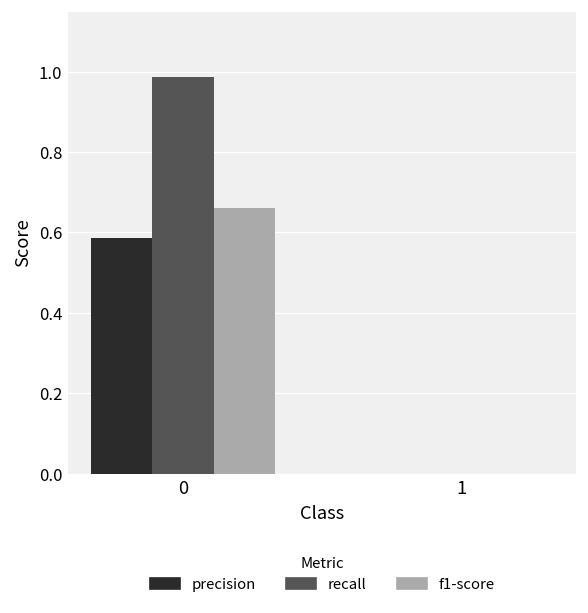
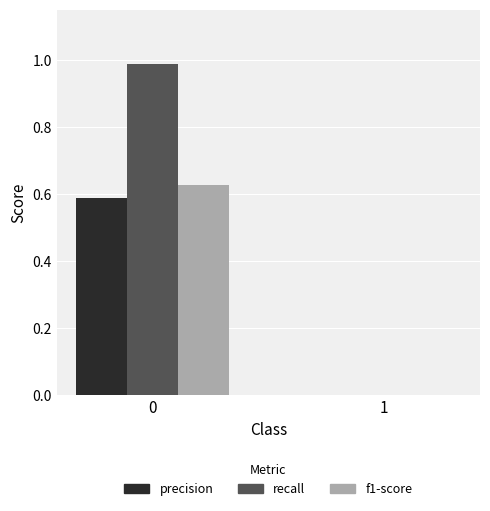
  {
    "precision": {
      "0": 0.59,
      "1": 0.00
    },
    "recall": {
      "0": 0.99,
      "1": 0.00
    },
    "f1-score": {
-     "0": 0.66,
+     "0": 0.63,
      "1": 0.00
    }
  }
